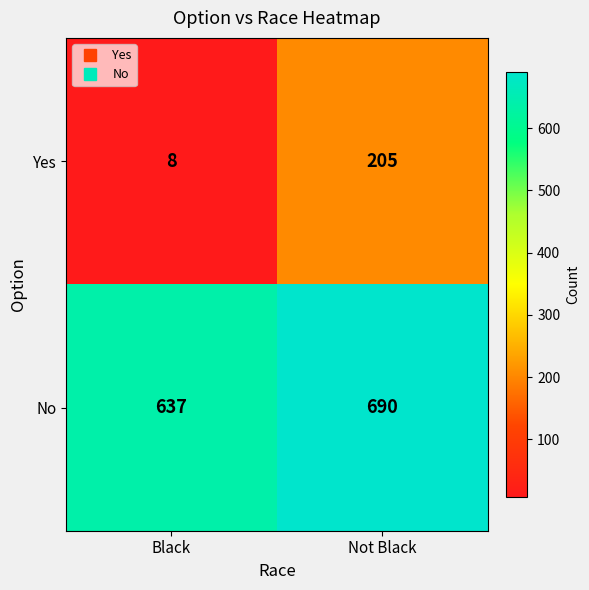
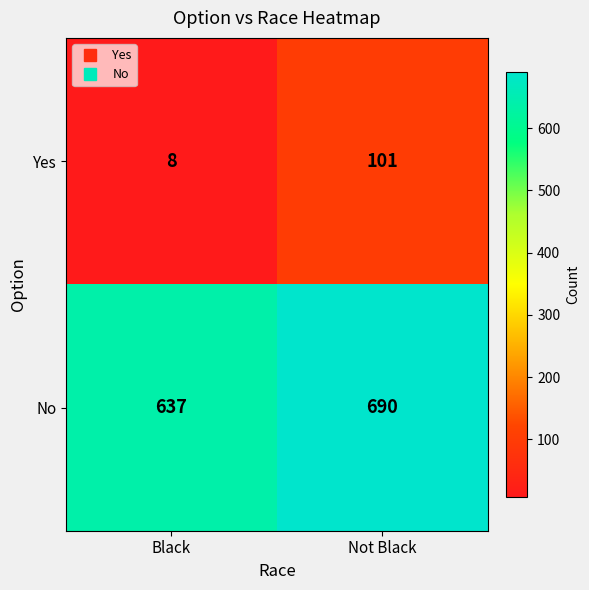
  {
    "Yes": {
      "Black": 8,
-     "Not Black": 205
+     "Not Black": 101
    },
    "No": {
      "Black": 637,
      "Not Black": 690
    }
  }
